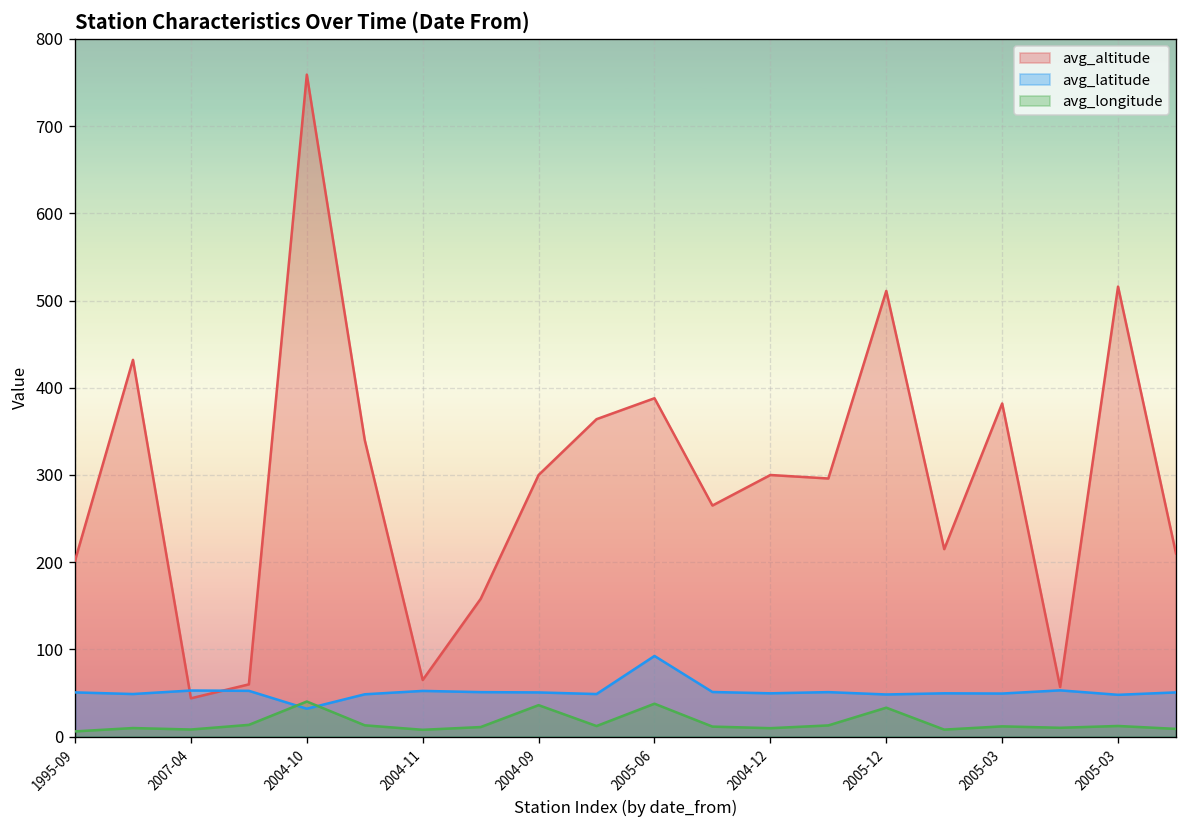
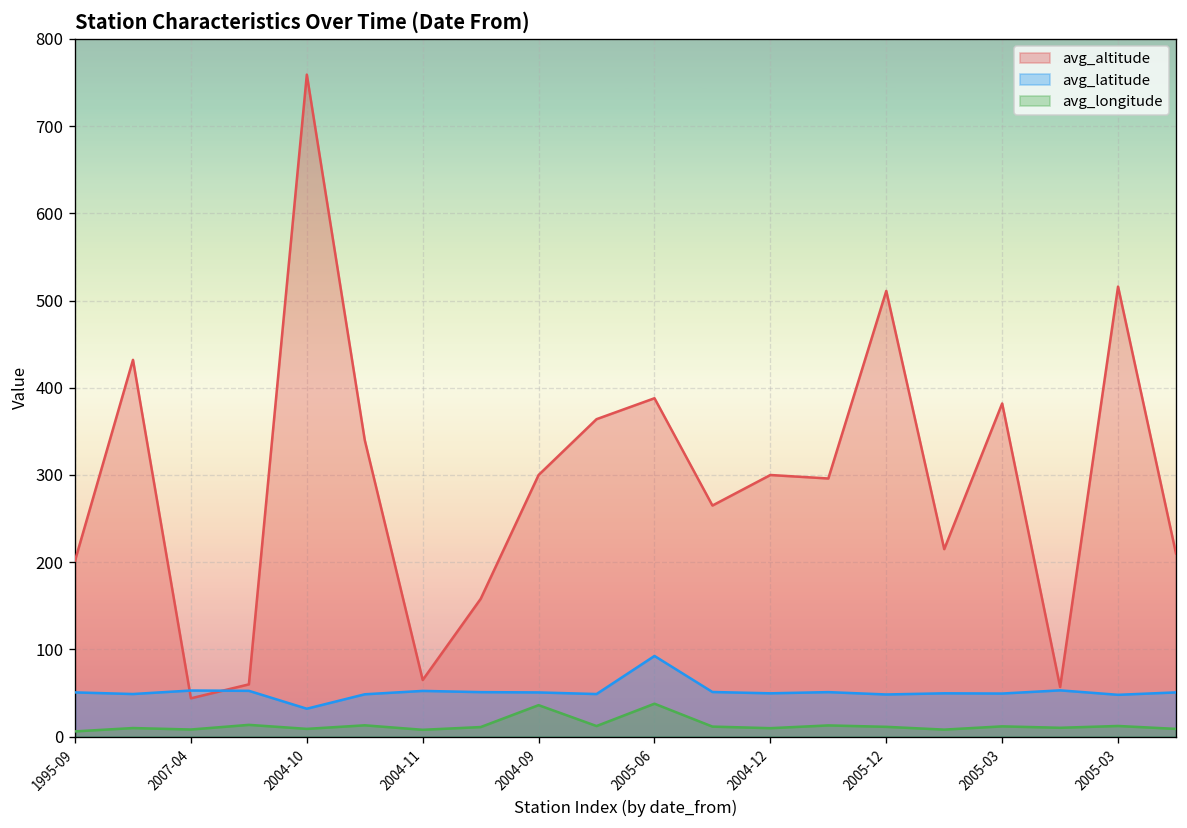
  {
    "avg_altitude": {
      "1995-09": 200,
      "2004-10": 760,
      "2004-09": 300,
      "2005-06": 390,
      "2004-12": 300,
      "2005-12": 510
    },
    "avg_latitude": {
      "1995-09": 50,
      "2004-10": 30,
      "2004-09": 50,
      "2005-06": 90,
      "2004-12": 50,
      "2005-12": 50
    },
    "avg_longitude": {
      "1995-09": 10,
-     "2004-10": 40,
+     "2004-10": 10,
      "2004-09": 40,
      "2005-06": 40,
      "2004-12": 10,
-     "2005-12": 30
+     "2005-12": 10
    }
  }
